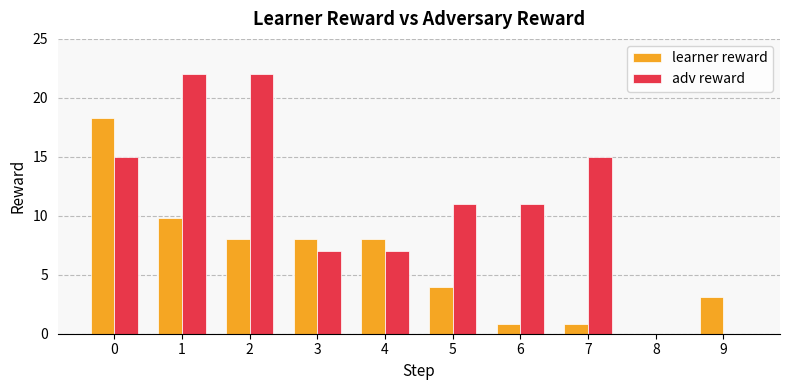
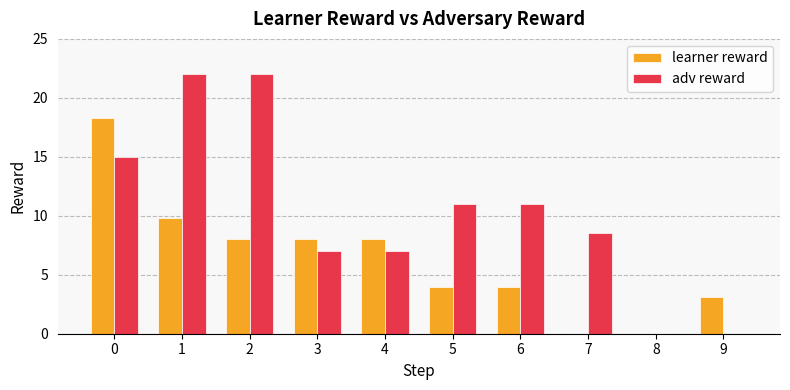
  {
    "learner reward": {
      "0": 18.3,
      "1": 9.8,
      "2": 8.0,
      "3": 8.0,
      "4": 8.0,
      "5": 4.0,
-     "6": 0.8,
-     "7": 0.8,
+     "6": 4.0,
+     "7": 0.0,
      "8": 0.0,
      "9": 3.1
    },
    "adv reward": {
      "0": 15.0,
      "1": 22.0,
      "2": 22.0,
      "3": 7.0,
      "4": 7.0,
      "5": 11.0,
      "6": 11.0,
-     "7": 15.0,
+     "7": 8.5,
      "8": 0.0,
      "9": 0.0
    }
  }
